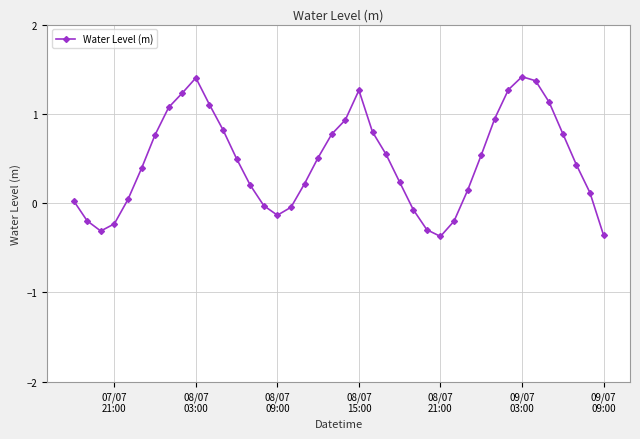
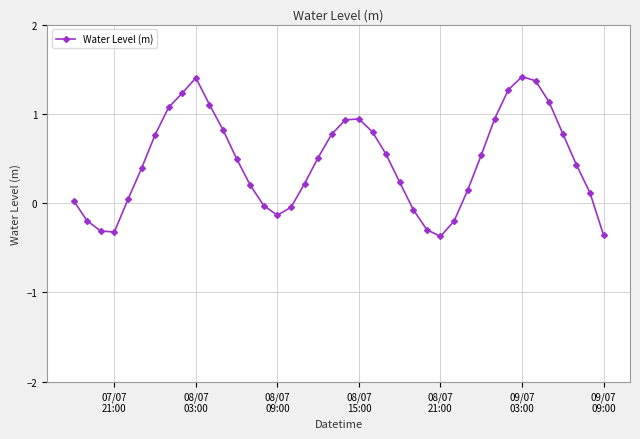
  {
-   "07/07 21:00": -0.2,
+   "07/07 21:00": -0.3,
    "08/07 03:00": 1.4,
    "08/07 09:00": -0.1,
-   "08/07 15:00": 1.3,
+   "08/07 15:00": 0.9,
    "08/07 21:00": -0.4,
    "09/07 03:00": 1.4,
    "09/07 09:00": -0.4
  }
